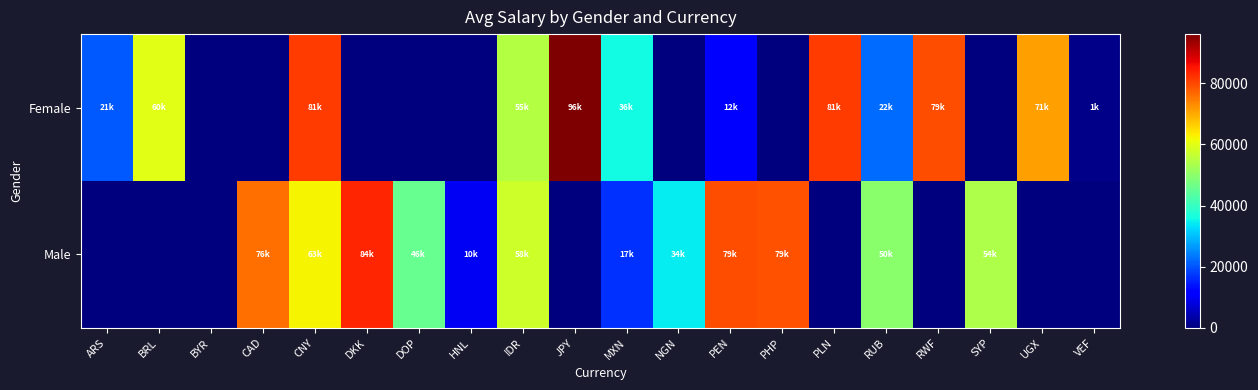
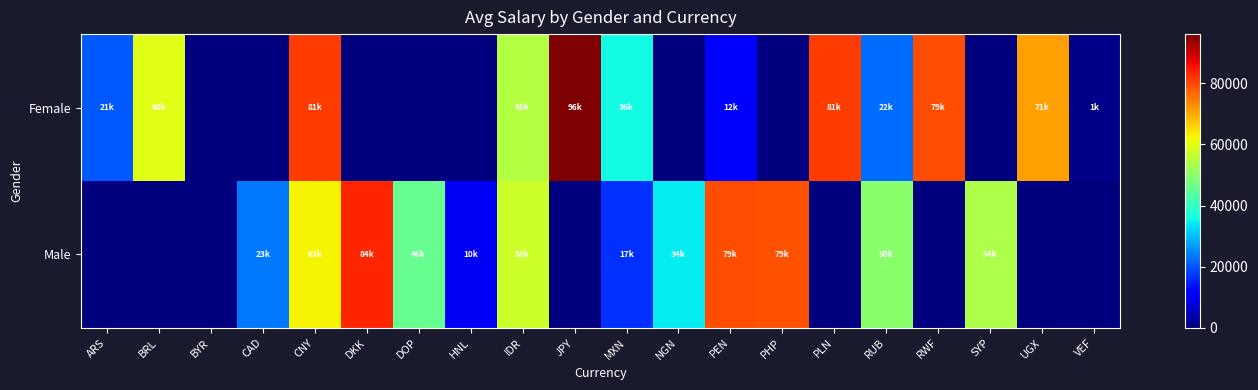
  {
    "Female": {
      "ARS": "21k",
      "BRL": "60k",
      "CNY": "81k",
      "IDR": "55k",
      "JPY": "96k",
      "MXN": "36k",
      "PEN": "12k",
      "PLN": "81k",
      "RUB": "22k",
      "RWF": "79k",
      "UGX": "71k",
      "VEF": "1k"
    },
    "Male": {
-     "CAD": "76k",
+     "CAD": "23k",
      "CNY": "63k",
      "DKK": "84k",
      "DOP": "46k",
      "HNL": "10k",
      "IDR": "58k",
      "MXN": "17k",
      "NGN": "34k",
      "PEN": "79k",
      "PHP": "79k",
      "RUB": "50k",
      "SYP": "54k"
    }
  }
